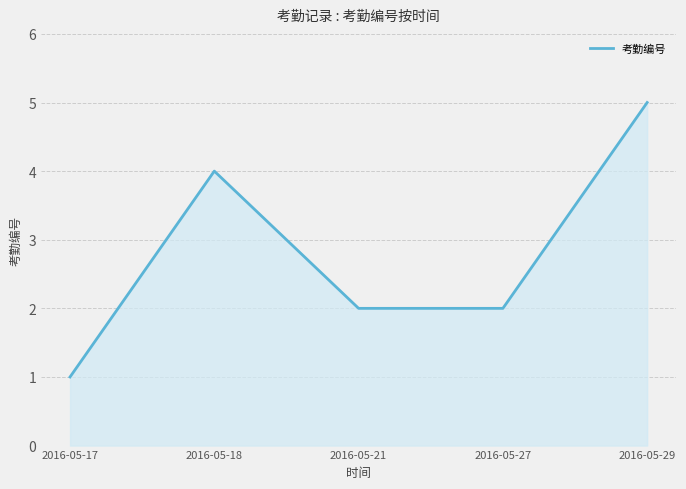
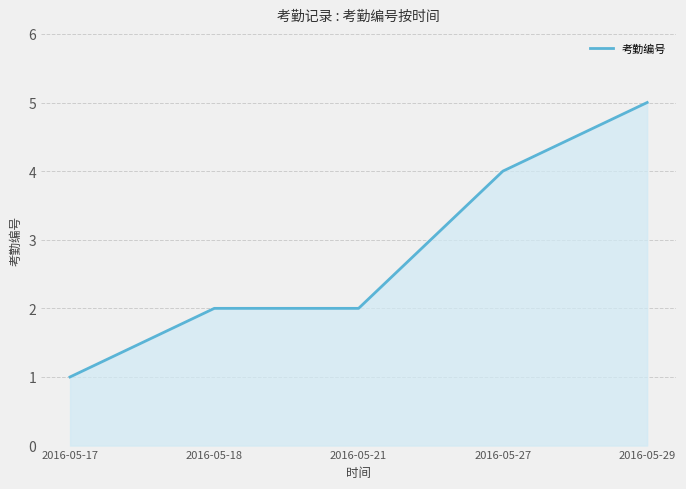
  {
    "2016-05-17": 1,
-   "2016-05-18": 4,
+   "2016-05-18": 2,
    "2016-05-21": 2,
-   "2016-05-27": 2,
+   "2016-05-27": 4,
    "2016-05-29": 5
  }
